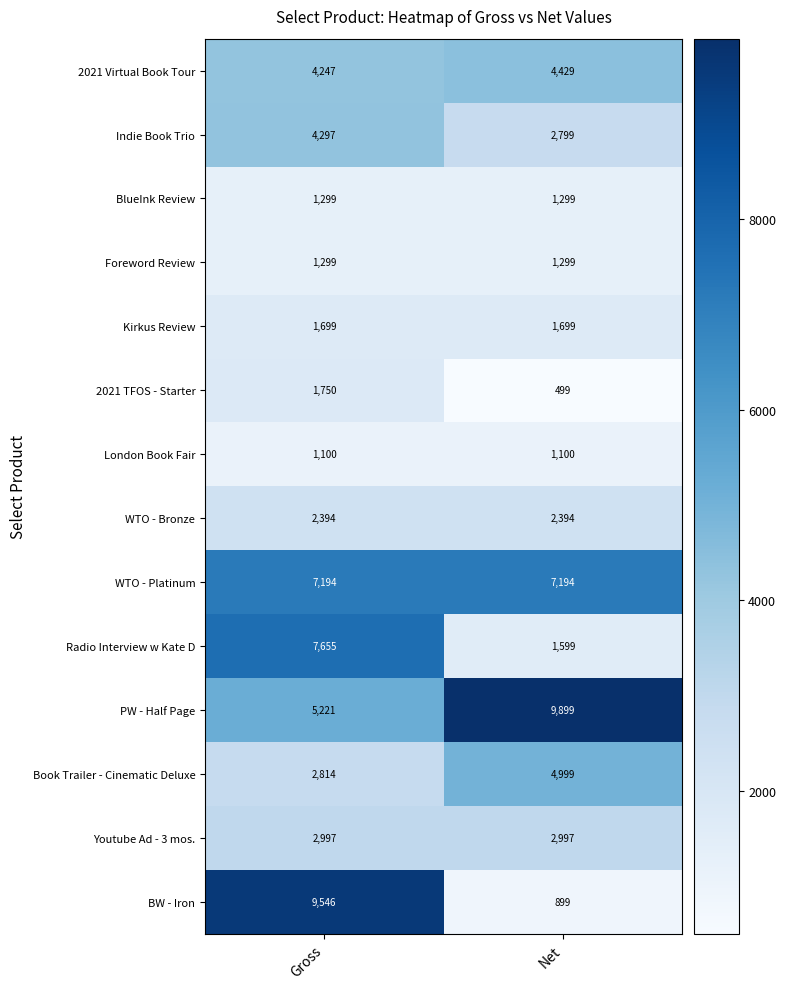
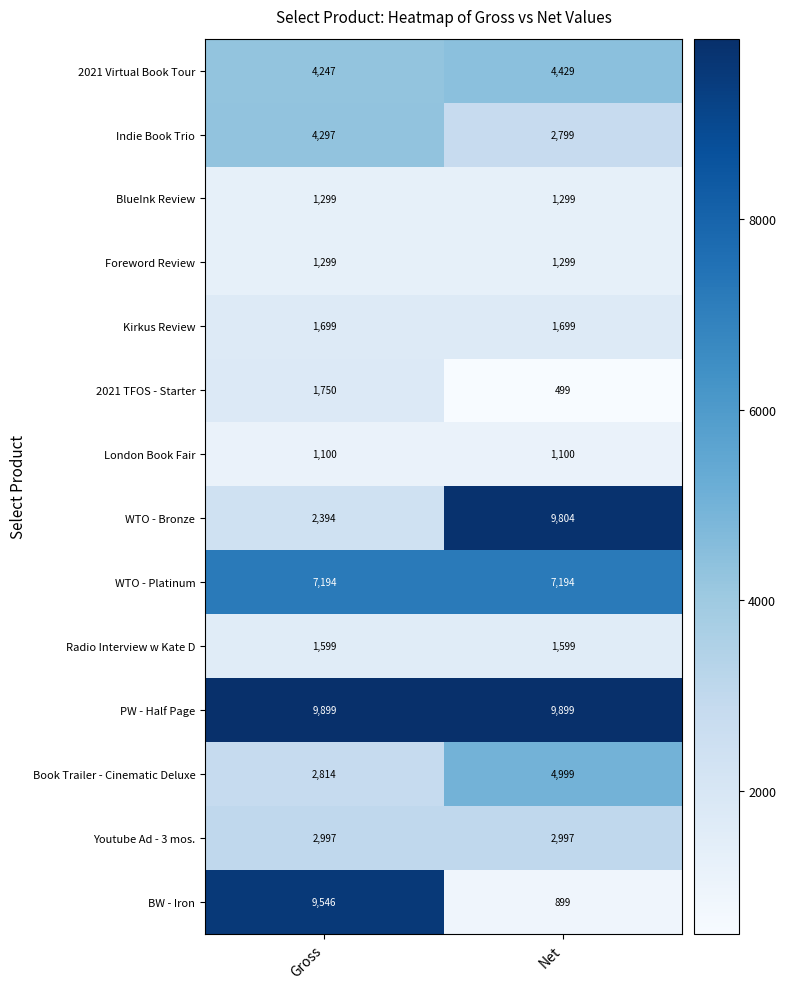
  {
    "2021 Virtual Book Tour": {
      "Gross": "4,247",
      "Net": "4,429"
    },
    "Indie Book Trio": {
      "Gross": "4,297",
      "Net": "2,799"
    },
    "BlueInk Review": {
      "Gross": "1,299",
      "Net": "1,299"
    },
    "Foreword Review": {
      "Gross": "1,299",
      "Net": "1,299"
    },
    "Kirkus Review": {
      "Gross": "1,699",
      "Net": "1,699"
    },
    "2021 TFOS - Starter": {
      "Gross": "1,750",
      "Net": "499"
    },
    "London Book Fair": {
      "Gross": "1,100",
      "Net": "1,100"
    },
    "WTO - Bronze": {
      "Gross": "2,394",
-     "Net": "2,394"
+     "Net": "9,804"
    },
    "WTO - Platinum": {
      "Gross": "7,194",
      "Net": "7,194"
    },
    "Radio Interview w Kate D": {
-     "Gross": "7,655",
+     "Gross": "1,599",
      "Net": "1,599"
    },
    "PW - Half Page": {
-     "Gross": "5,221",
+     "Gross": "9,899",
      "Net": "9,899"
    },
    "Book Trailer - Cinematic Deluxe": {
      "Gross": "2,814",
      "Net": "4,999"
    },
    "Youtube Ad - 3 mos.": {
      "Gross": "2,997",
      "Net": "2,997"
    },
    "BW - Iron": {
      "Gross": "9,546",
      "Net": "899"
    }
  }
